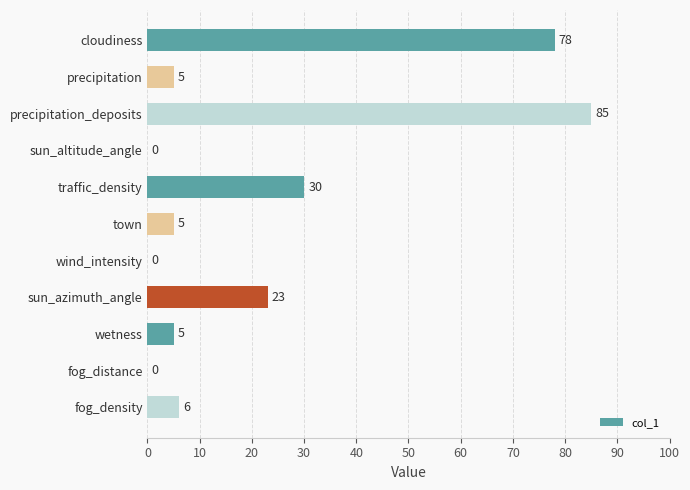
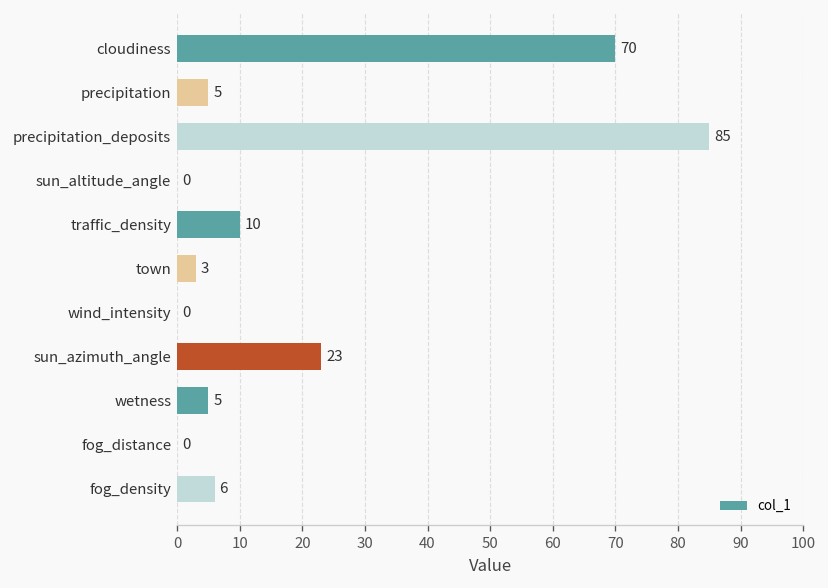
  {
-   "cloudiness": 78,
+   "cloudiness": 70,
    "precipitation": 5,
    "precipitation_deposits": 85,
    "sun_altitude_angle": 0,
-   "traffic_density": 30,
-   "town": 5,
+   "traffic_density": 10,
+   "town": 3,
    "wind_intensity": 0,
    "sun_azimuth_angle": 23,
    "wetness": 5,
    "fog_distance": 0,
    "fog_density": 6
  }
